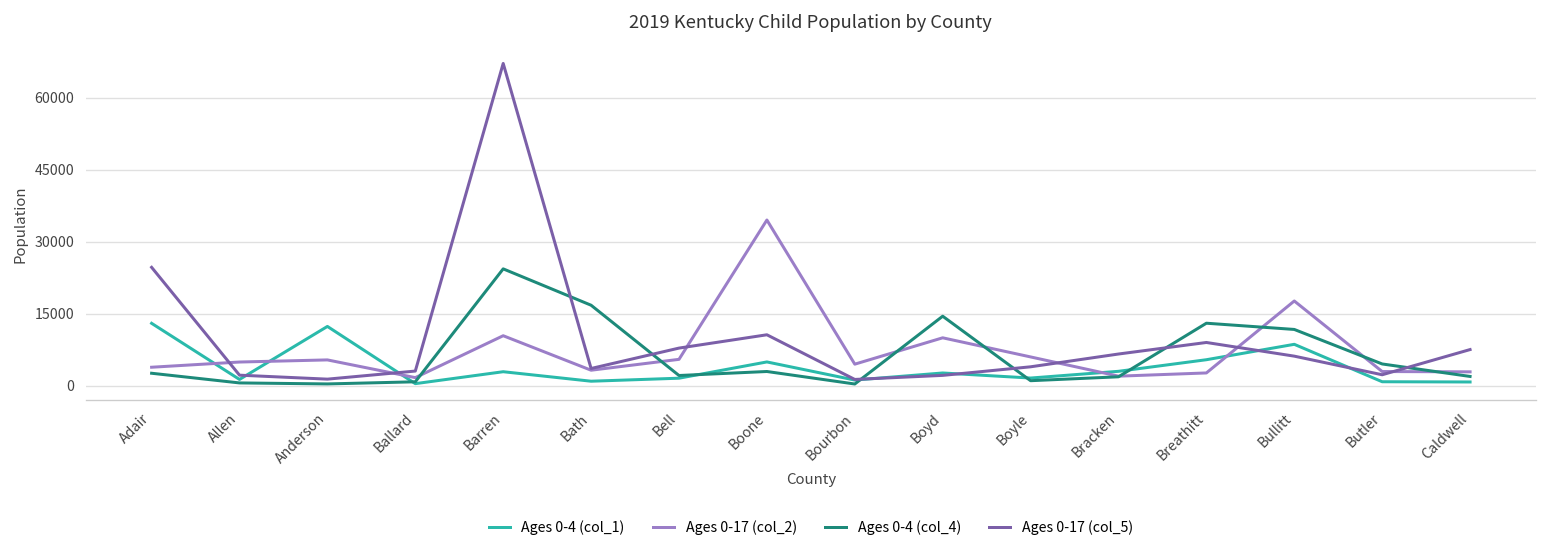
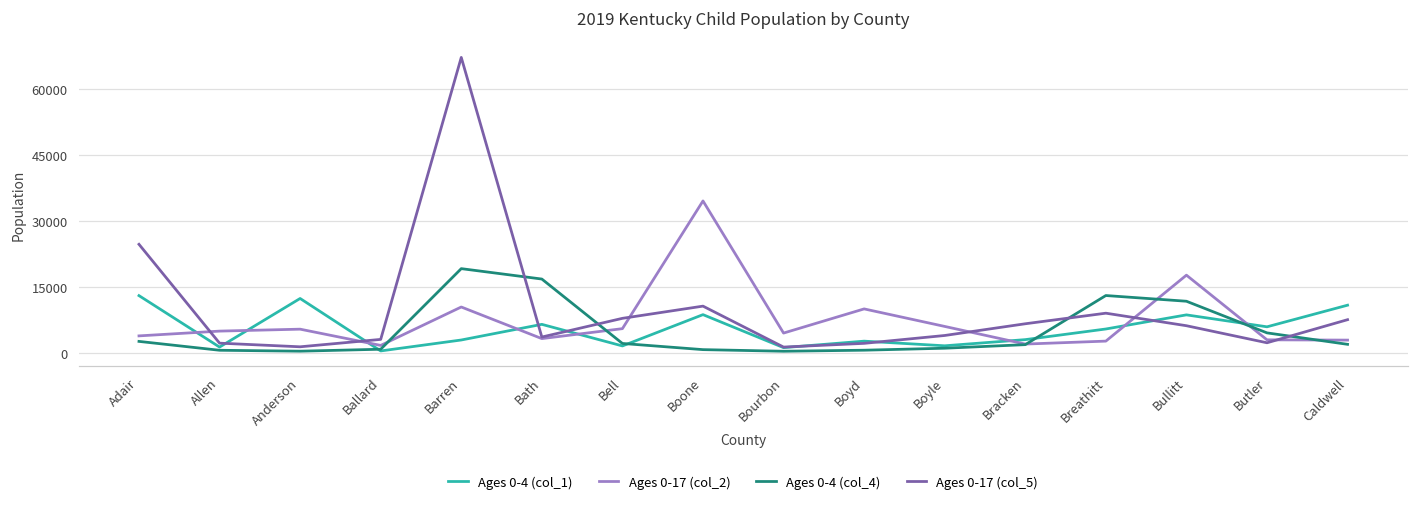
  {
    "Ages 0-4 (col_1)": {
      "Adair": 13000,
      "Allen": 1000,
      "Anderson": 12000,
      "Barren": 3000,
-     "Bath": 1000,
-     "Boone": 5000,
+     "Bath": 6000,
+     "Boone": 9000,
      "Bracken": 3000,
      "Breathitt": 5000,
      "Bullitt": 9000,
-     "Butler": 1000,
-     "Caldwell": 1000
+     "Butler": 6000,
+     "Caldwell": 11000
    },
    "Ages 0-4 (col_4)": {
      "Adair": 3000,
      "Allen": 1000,
      "Anderson": 0,
-     "Barren": 24000,
+     "Barren": 19000,
      "Bath": 17000,
-     "Boone": 3000,
+     "Boone": 1000,
      "Bourbon": 0,
-     "Boyd": 14000,
+     "Boyd": 1000,
      "Breathitt": 13000,
      "Bullitt": 12000,
      "Butler": 5000,
      "Caldwell": 2000
    }
  }
